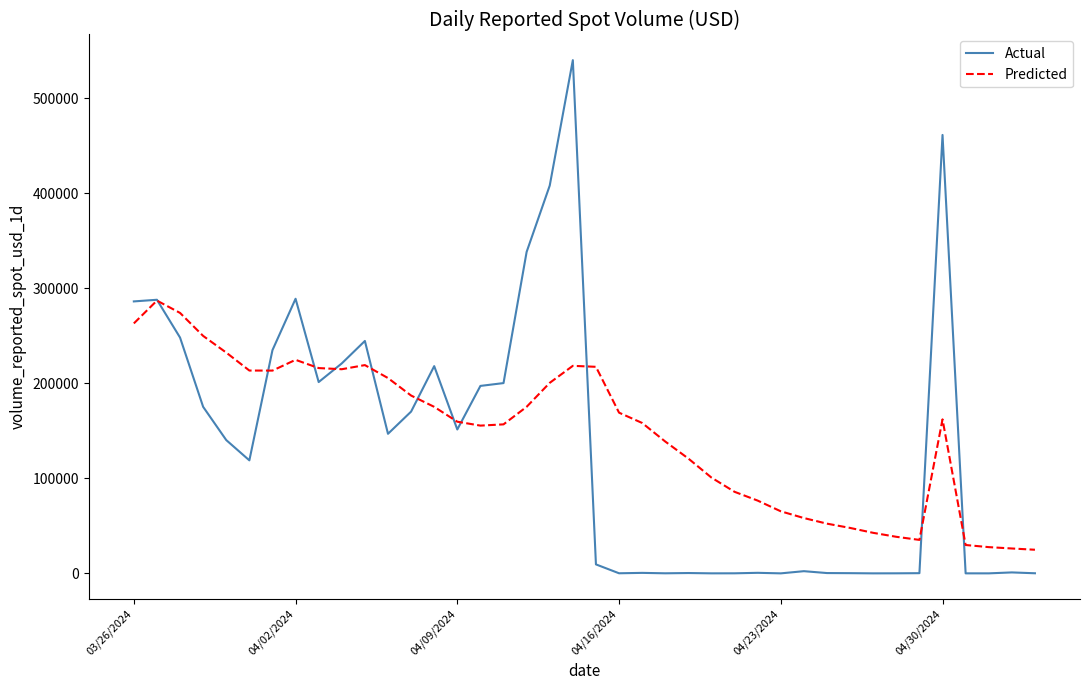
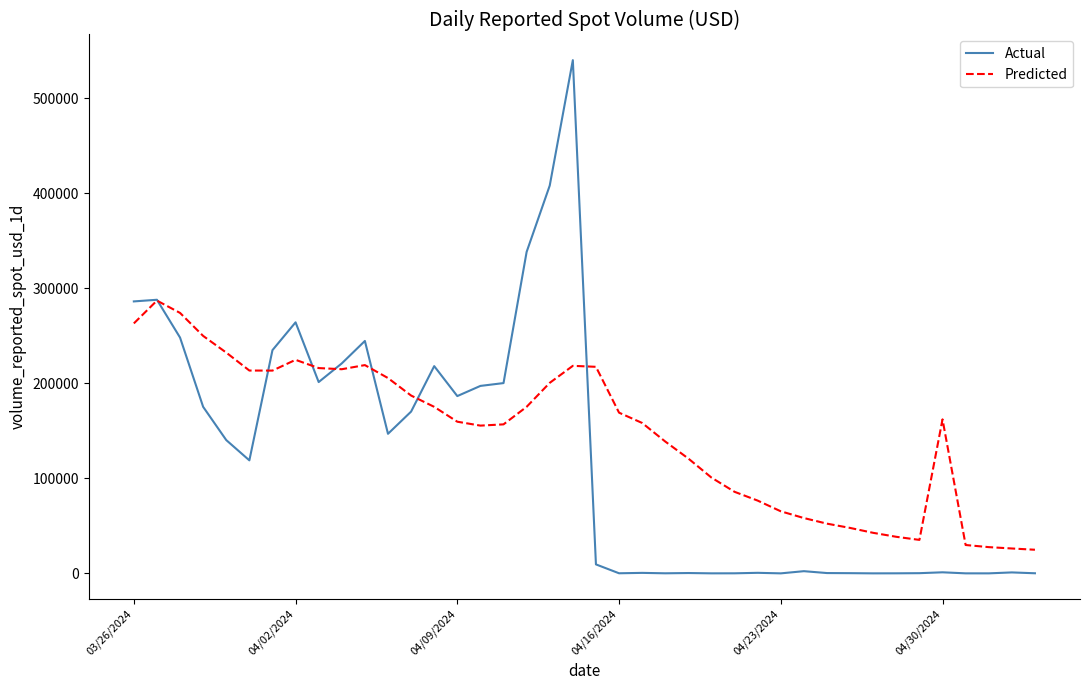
  {
    "Actual": {
      "03/26/2024": 290000,
-     "04/02/2024": 290000,
-     "04/09/2024": 150000,
+     "04/02/2024": 260000,
+     "04/09/2024": 190000,
      "04/16/2024": 0,
      "04/23/2024": 0,
-     "04/30/2024": 460000
+     "04/30/2024": 0
    },
    "Predicted": {
      "03/26/2024": 260000,
      "04/02/2024": 220000,
      "04/09/2024": 160000,
      "04/16/2024": 170000,
      "04/23/2024": 70000,
      "04/30/2024": 160000
    }
  }
